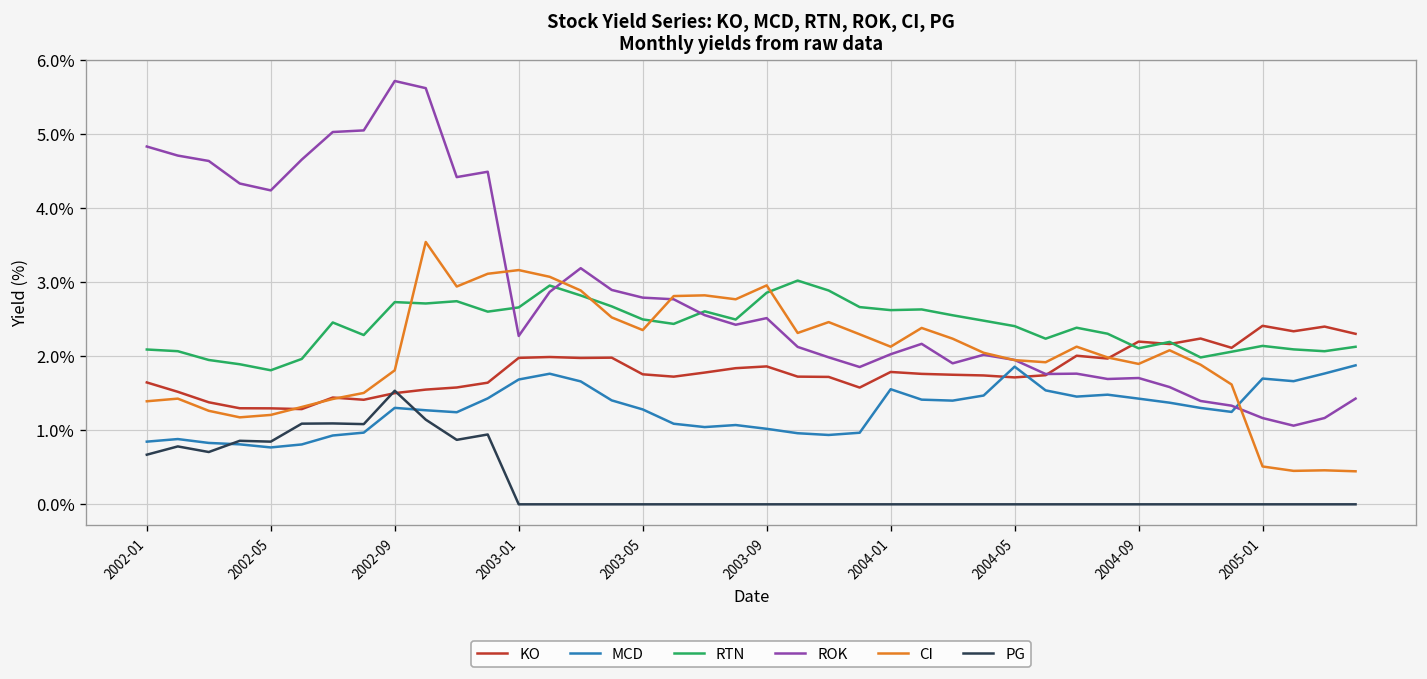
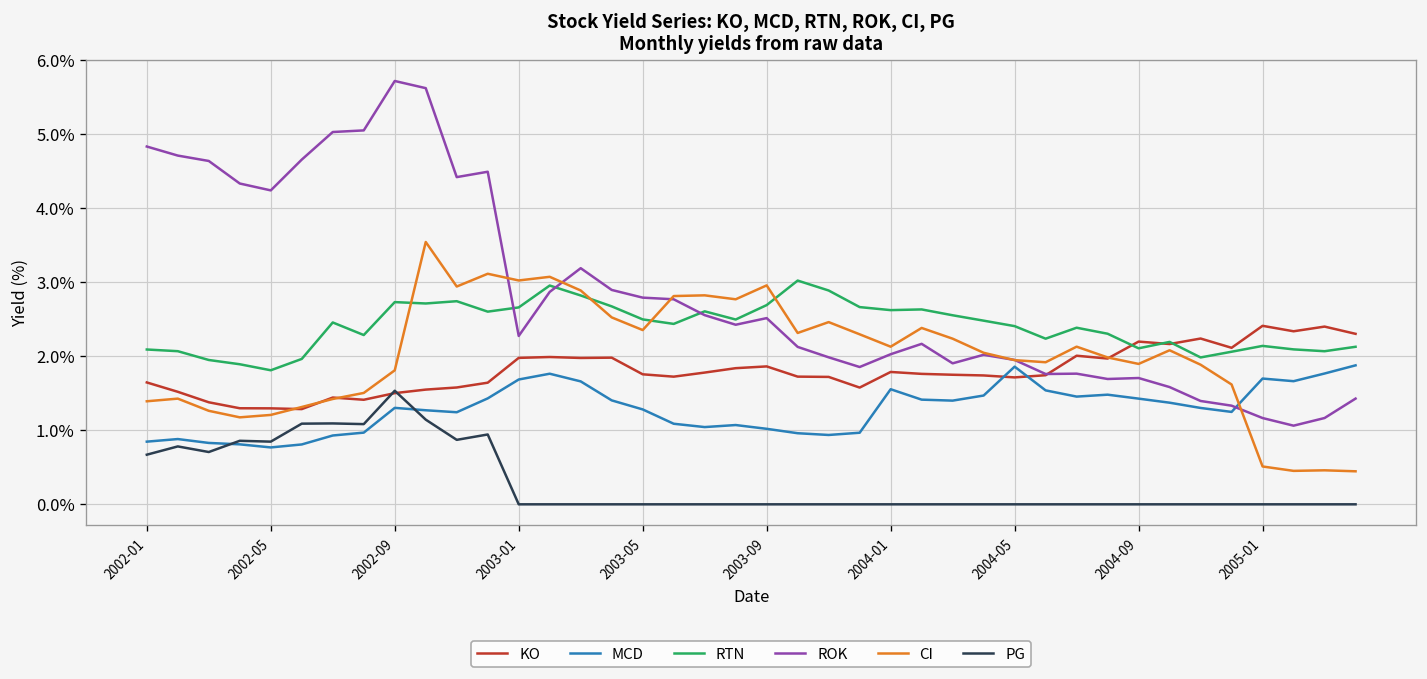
  {
    "KO": {
      "2002-01": "1.6%",
      "2002-05": "1.3%",
      "2003-01": "2.0%",
      "2003-05": "1.8%",
      "2003-09": "1.9%",
      "2004-01": "1.8%",
      "2004-05": "1.7%",
      "2004-09": "2.2%",
      "2005-01": "2.4%"
    },
    "MCD": {
      "2002-01": "0.8%",
      "2002-05": "0.8%",
      "2002-09": "1.3%",
      "2003-01": "1.7%",
      "2003-05": "1.3%",
      "2003-09": "1.0%",
      "2004-01": "1.6%",
      "2004-05": "1.9%",
      "2004-09": "1.4%",
      "2005-01": "1.7%"
    },
    "RTN": {
      "2002-01": "2.1%",
      "2002-05": "1.8%",
      "2002-09": "2.7%",
      "2003-01": "2.7%",
      "2003-05": "2.5%",
-     "2003-09": "2.9%",
+     "2003-09": "2.7%",
      "2004-01": "2.6%",
      "2004-05": "2.4%",
      "2004-09": "2.1%",
      "2005-01": "2.1%"
    },
    "ROK": {
      "2002-01": "4.8%",
      "2002-05": "4.2%",
      "2002-09": "5.7%",
      "2003-01": "2.3%",
      "2003-05": "2.8%",
      "2003-09": "2.5%",
      "2004-01": "2.0%",
      "2004-09": "1.7%",
      "2005-01": "1.2%"
    },
    "CI": {
      "2002-01": "1.4%",
      "2002-05": "1.2%",
      "2002-09": "1.8%",
-     "2003-01": "3.2%",
+     "2003-01": "3.0%",
      "2003-05": "2.4%",
      "2003-09": "3.0%",
      "2004-01": "2.1%",
      "2004-09": "1.9%",
      "2005-01": "0.5%"
    },
    "PG": {
      "2002-01": "0.7%",
      "2002-05": "0.8%",
      "2003-01": "0.0%",
      "2003-05": "0.0%",
      "2003-09": "0.0%",
      "2004-01": "0.0%",
      "2004-05": "0.0%",
      "2004-09": "0.0%",
      "2005-01": "0.0%"
    }
  }
